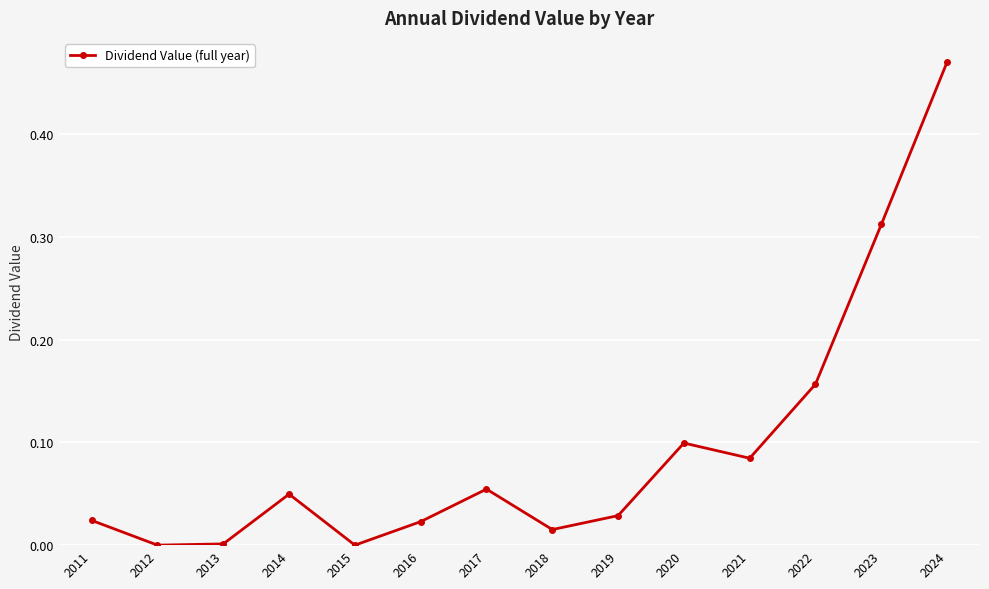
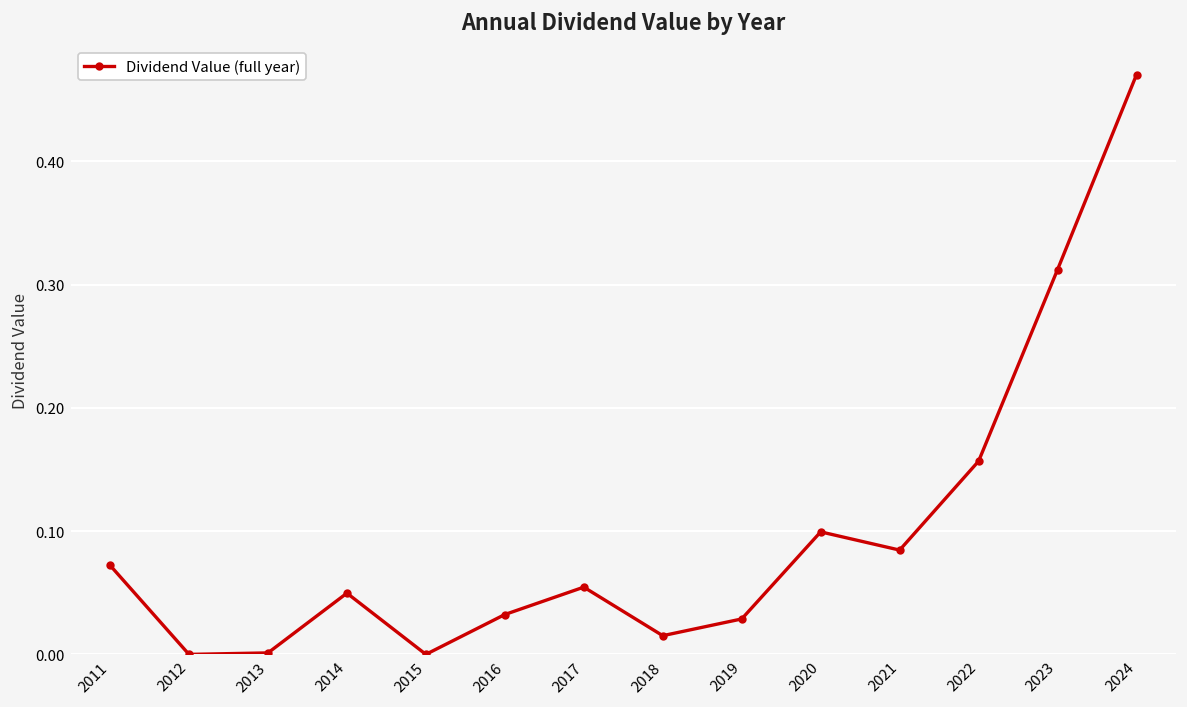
  {
-   "2011": 0.024,
+   "2011": 0.072,
    "2012": 0.000,
    "2013": 0.001,
    "2014": 0.050,
    "2015": 0.000,
-   "2016": 0.023,
+   "2016": 0.032,
    "2017": 0.055,
    "2018": 0.015,
    "2019": 0.029,
    "2020": 0.099,
    "2021": 0.085,
    "2022": 0.157,
    "2023": 0.312,
    "2024": 0.470
  }
